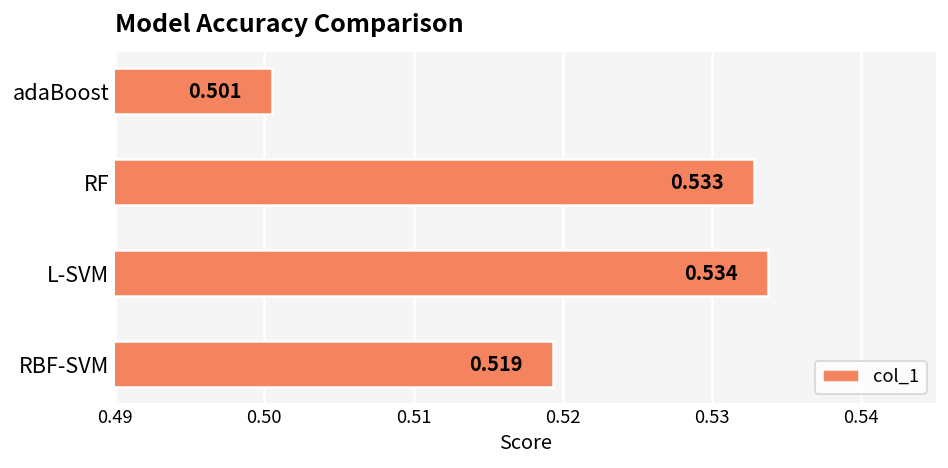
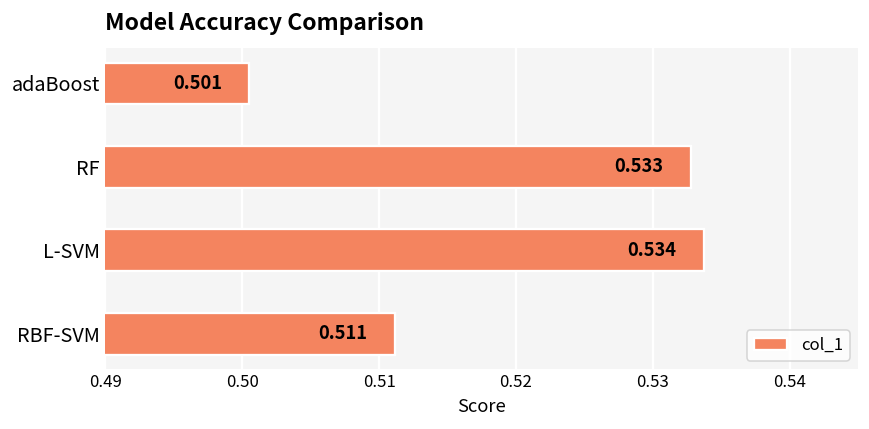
  {
    "adaBoost": 0.501,
    "RF": 0.533,
    "L-SVM": 0.534,
-   "RBF-SVM": 0.519
+   "RBF-SVM": 0.511
  }
